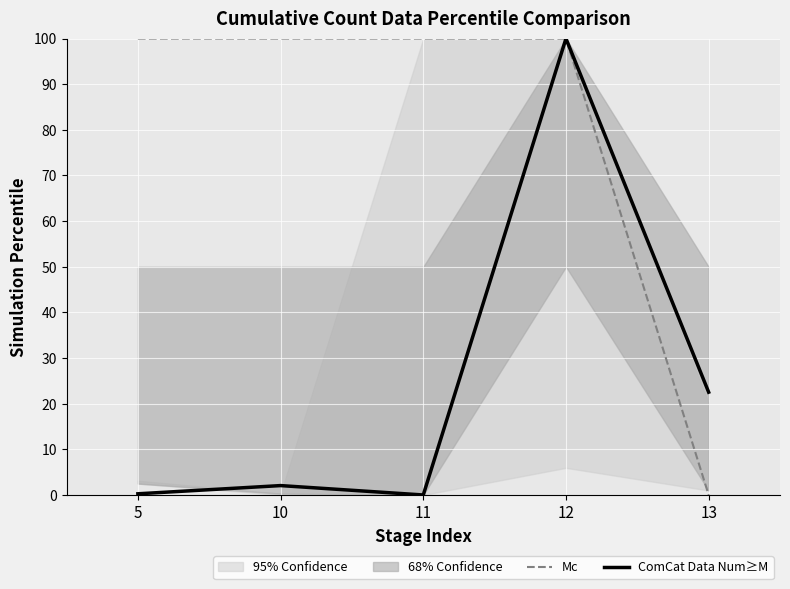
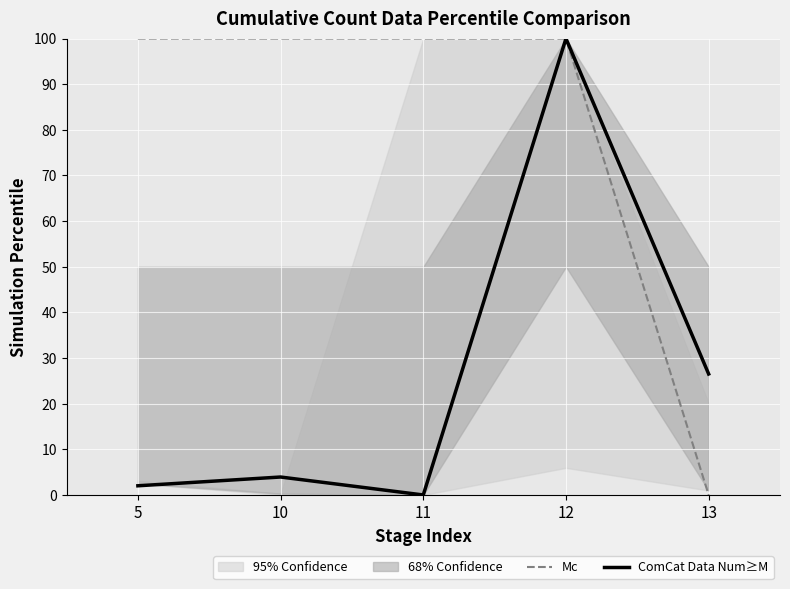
  {
    "Mc": {
      "5": 100,
      "10": 100,
      "13": 0
    },
    "ComCat Data Num≥M": {
-     "5": 0,
-     "10": 2,
+     "5": 2,
+     "10": 4,
      "11": 0,
-     "13": 23
+     "13": 27
    }
  }
